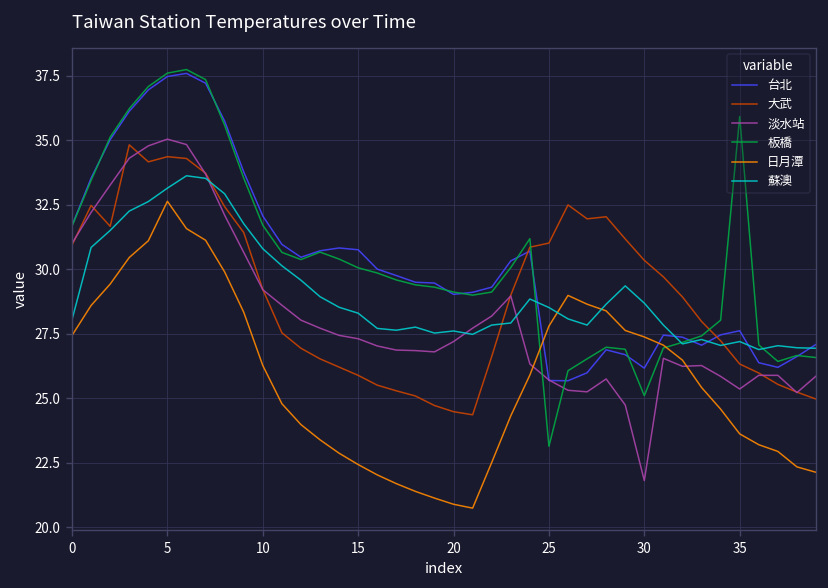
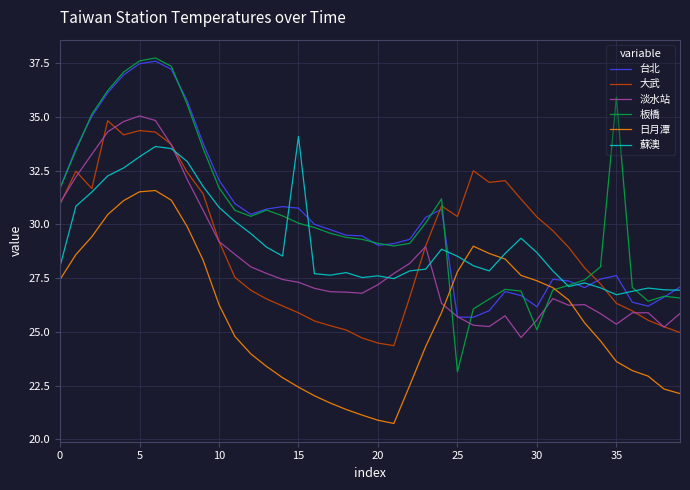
  {
    "台北": {
      "5": 37.5,
      "10": 32.1,
      "15": 30.8,
      "30": 26.2,
      "35": 27.6
    },
    "大武": {
      "5": 34.4,
      "15": 25.9,
      "20": 24.5,
-     "25": 31.0,
+     "25": 30.4,
      "30": 30.4,
      "35": 26.3
    },
    "淡水站": {
      "5": 35.1,
      "15": 27.3,
      "20": 27.2,
-     "30": 21.8,
+     "30": 25.6,
      "35": 25.4
    },
    "板橋": {
      "5": 37.6,
      "10": 31.7,
      "15": 30.1,
      "25": 23.1,
      "30": 25.1
    },
    "日月潭": {
      "0": 27.4,
-     "5": 32.6,
+     "5": 31.5,
      "10": 26.3,
      "15": 22.4,
      "20": 20.9,
      "25": 27.8,
      "30": 27.4,
      "35": 23.6
    },
    "蘇澳": {
      "0": 28.1,
      "5": 33.2,
      "10": 30.8,
-     "15": 28.3,
+     "15": 34.1,
      "20": 27.6,
      "25": 28.5,
      "30": 28.7,
-     "35": 27.2
+     "35": 26.7
    }
  }
